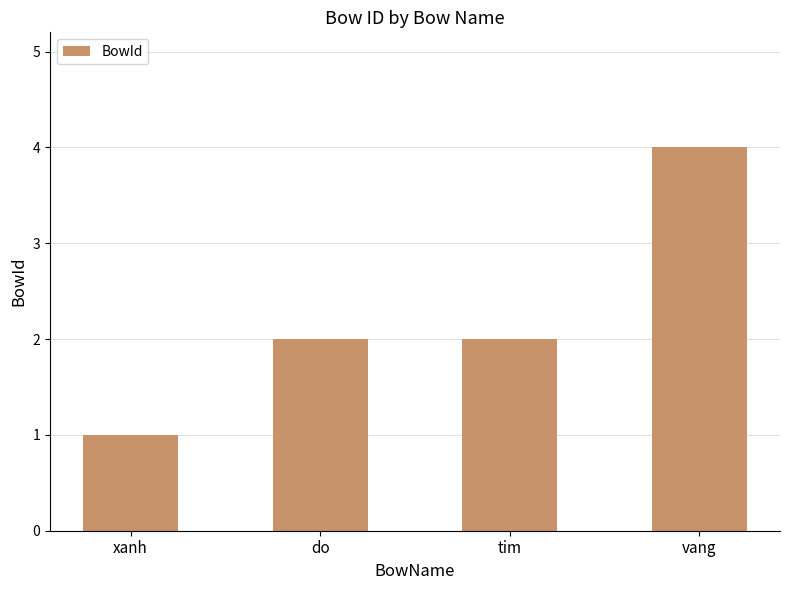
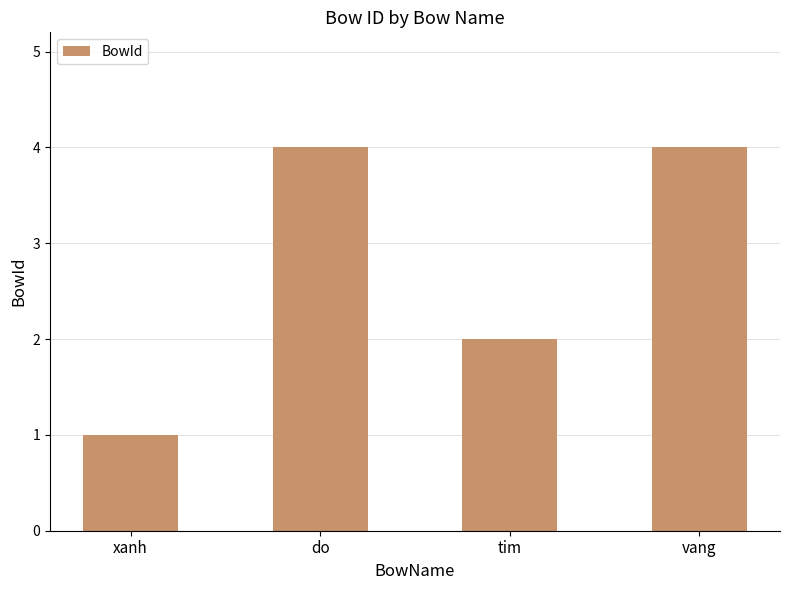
  {
    "xanh": 1,
-   "do": 2,
+   "do": 4,
    "tim": 2,
    "vang": 4
  }
